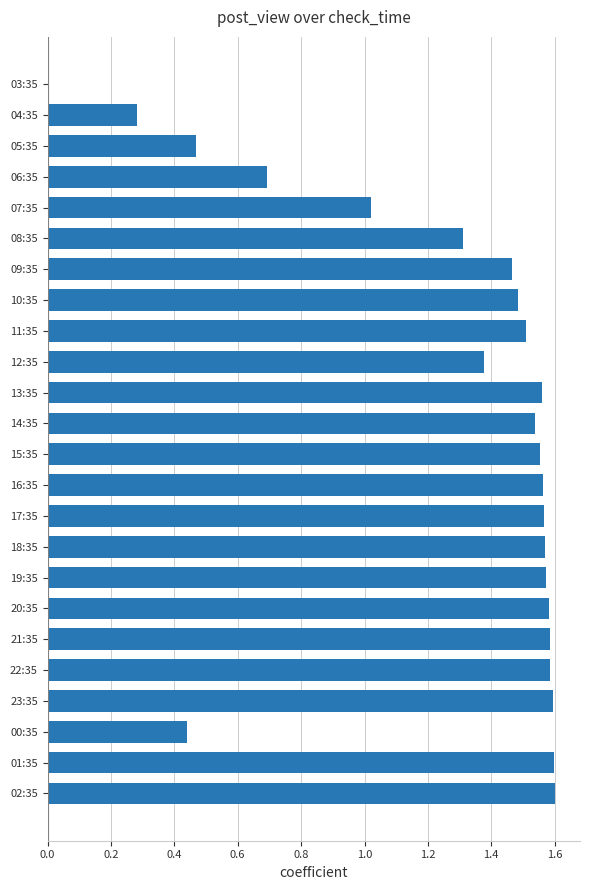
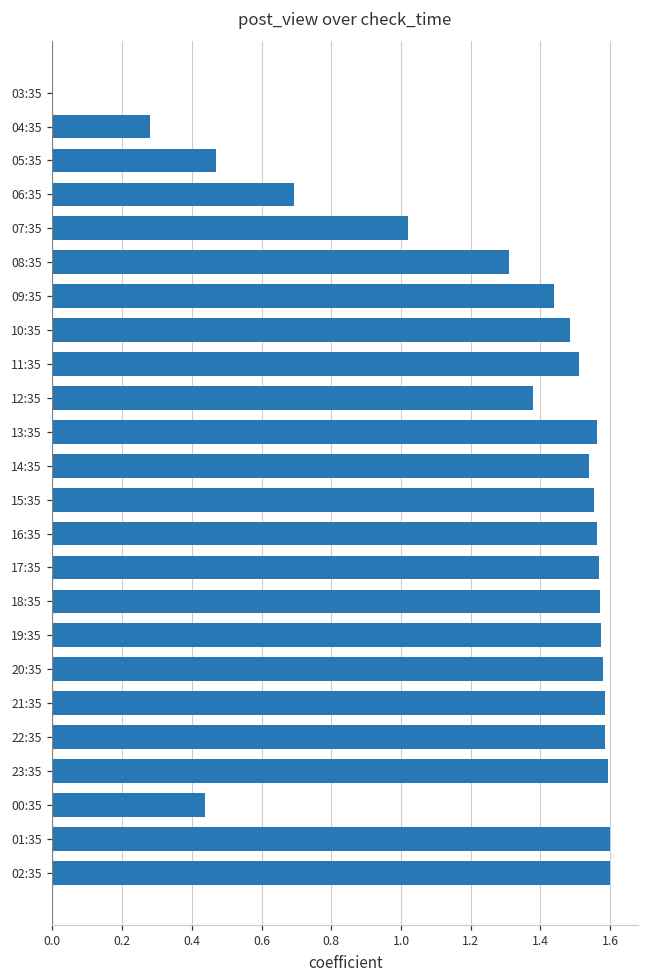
  {
    "03:35": 0.00,
    "04:35": 0.28,
    "05:35": 0.47,
    "06:35": 0.69,
    "07:35": 1.02,
    "08:35": 1.31,
-   "09:35": 1.47,
+   "09:35": 1.44,
    "10:35": 1.48,
    "11:35": 1.51,
    "12:35": 1.38,
    "13:35": 1.56,
    "14:35": 1.54,
    "15:35": 1.56,
    "16:35": 1.56,
    "17:35": 1.57,
    "18:35": 1.57,
    "19:35": 1.57,
    "20:35": 1.58,
    "21:35": 1.58,
    "22:35": 1.58,
    "23:35": 1.59,
    "00:35": 0.44,
    "01:35": 1.60,
    "02:35": 1.60
  }
